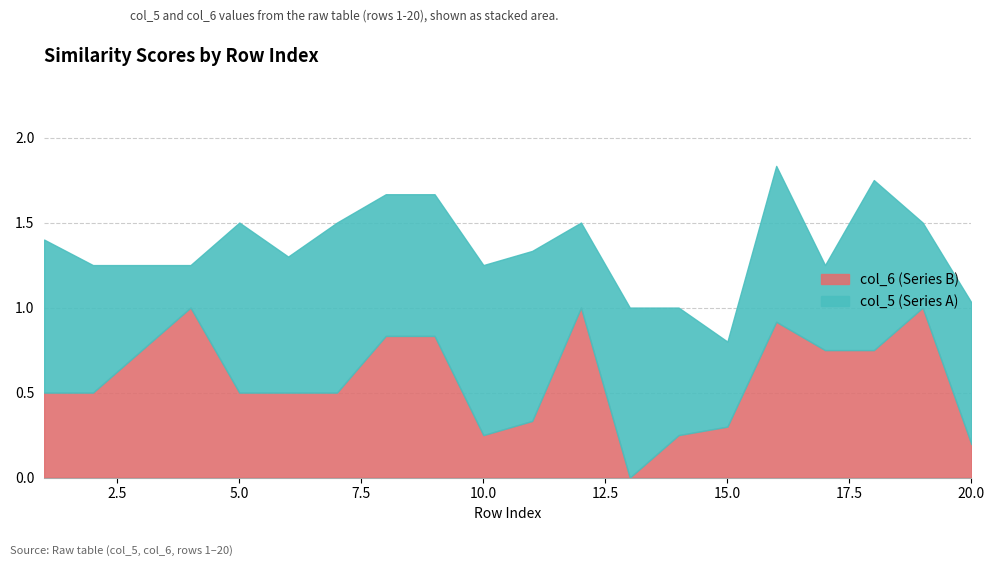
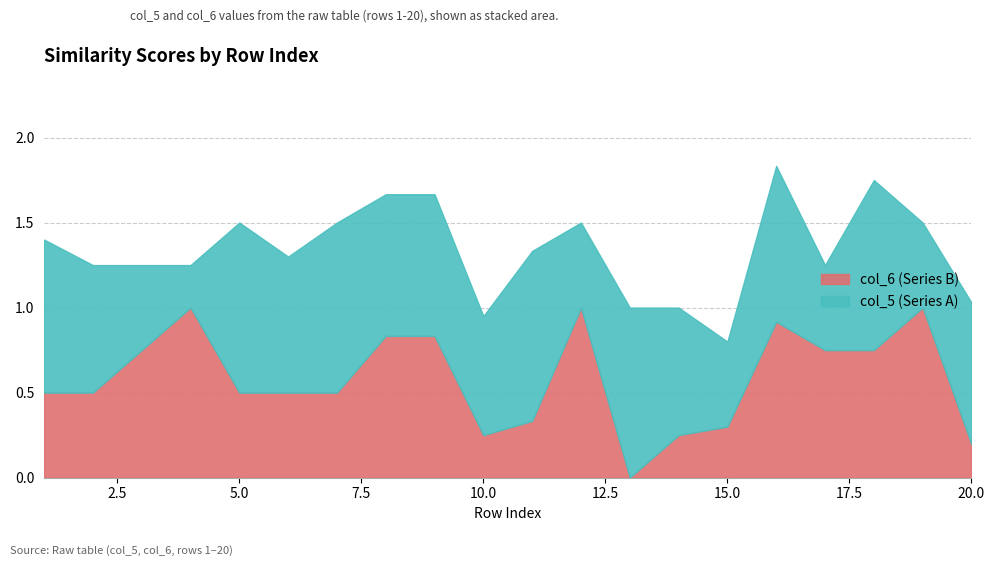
  {
    "col_6 (Series B)": {
      "5.0": 0.5,
      "10.0": 0.25,
      "15.0": 0.3,
      "20.0": 0.2
    },
    "col_5 (Series A)": {
      "5.0": 1.0,
-     "10.0": 1.0,
+     "10.0": 0.7,
      "15.0": 0.5,
      "20.0": 0.83
    }
  }
